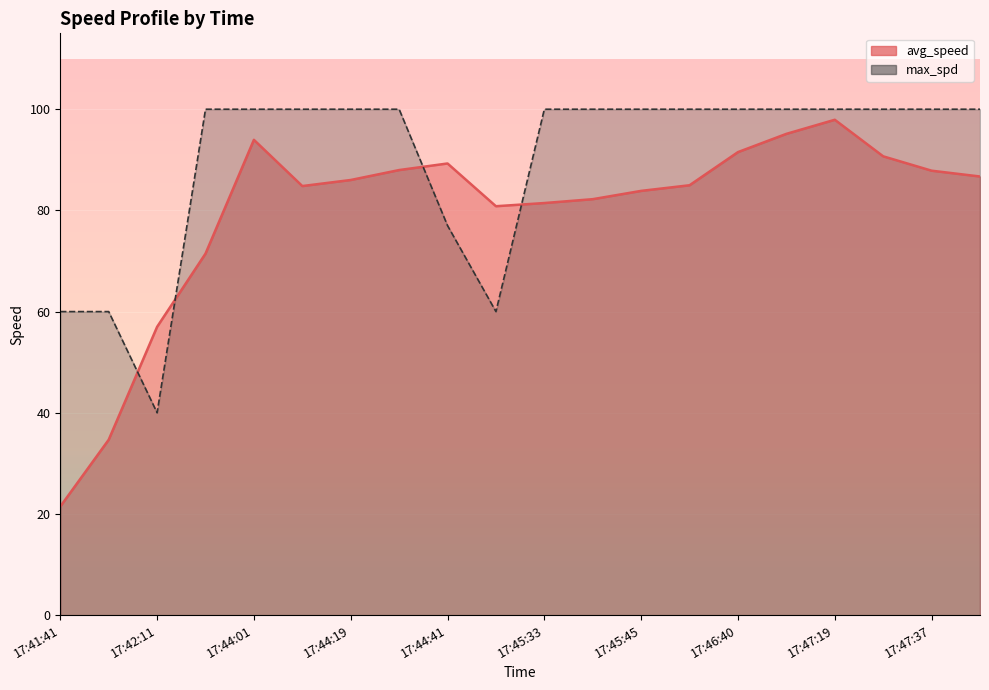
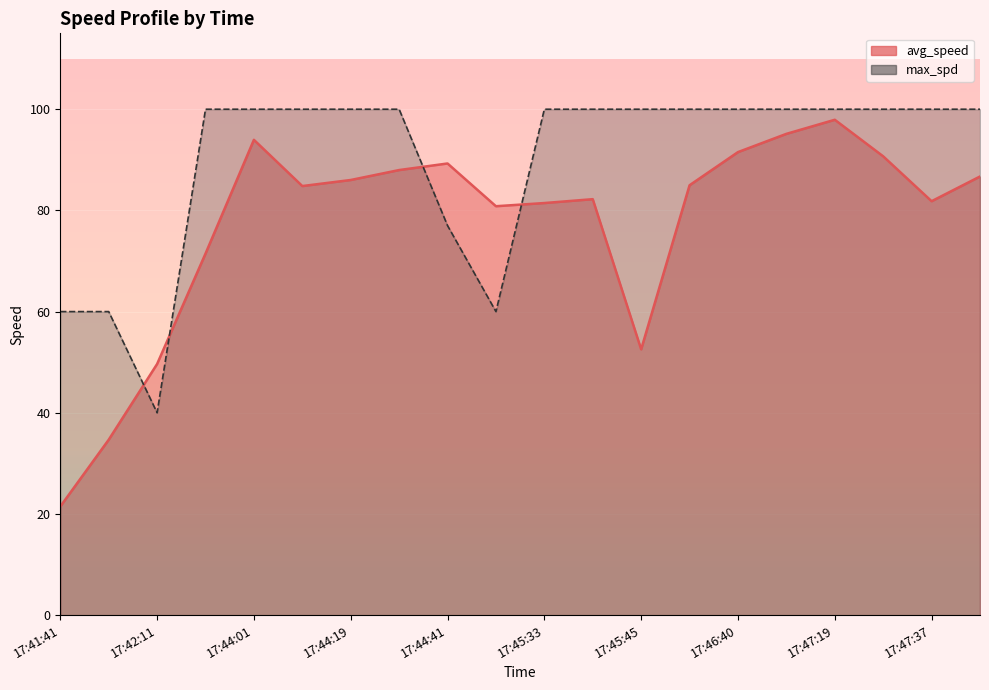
  {
    "avg_speed": {
      "17:41:41": 21,
-     "17:42:11": 57,
+     "17:42:11": 50,
      "17:44:01": 94,
      "17:44:19": 86,
      "17:44:41": 89,
      "17:45:33": 81,
-     "17:45:45": 84,
+     "17:45:45": 53,
      "17:46:40": 92,
      "17:47:19": 98,
-     "17:47:37": 88
+     "17:47:37": 82
    },
    "max_spd": {
      "17:41:41": 60,
      "17:42:11": 40,
      "17:44:01": 100,
      "17:44:19": 100,
      "17:44:41": 77,
      "17:45:33": 100,
      "17:45:45": 100,
      "17:46:40": 100,
      "17:47:19": 100,
      "17:47:37": 100
    }
  }
